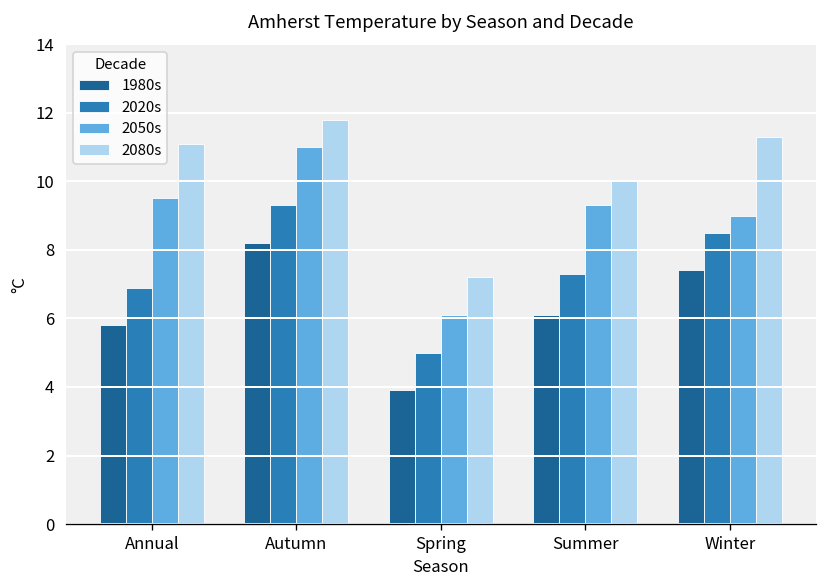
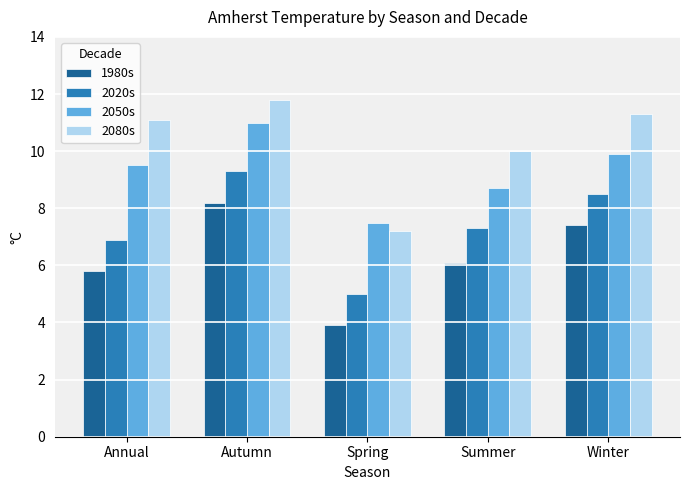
  {
    "2050s": {
      "Annual": 9.5,
      "Autumn": 11.0,
-     "Spring": 6.1,
-     "Summer": 9.3,
-     "Winter": 9.0
+     "Spring": 7.5,
+     "Summer": 8.7,
+     "Winter": 9.9
    },
    "2080s": {
      "Annual": 11.1,
      "Autumn": 11.8,
      "Spring": 7.2,
      "Summer": 10.0,
      "Winter": 11.3
    }
  }
